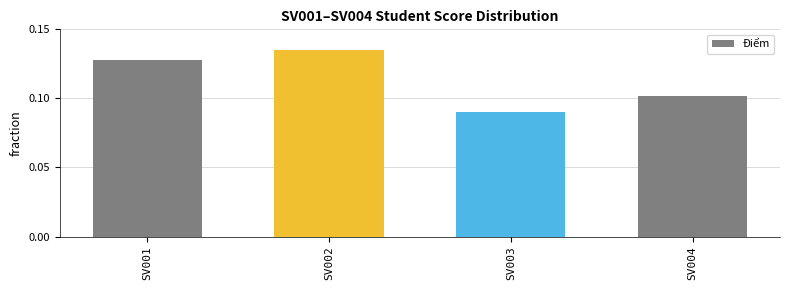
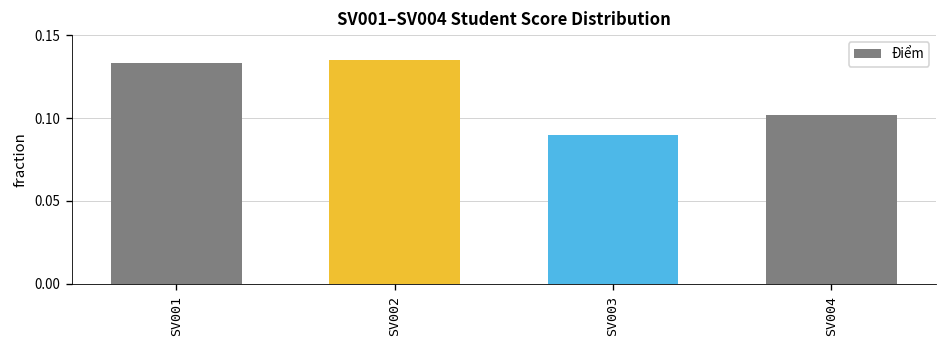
  {
-   "SV001": 0.128,
+   "SV001": 0.134,
    "SV002": 0.135,
    "SV003": 0.090,
    "SV004": 0.102
  }
